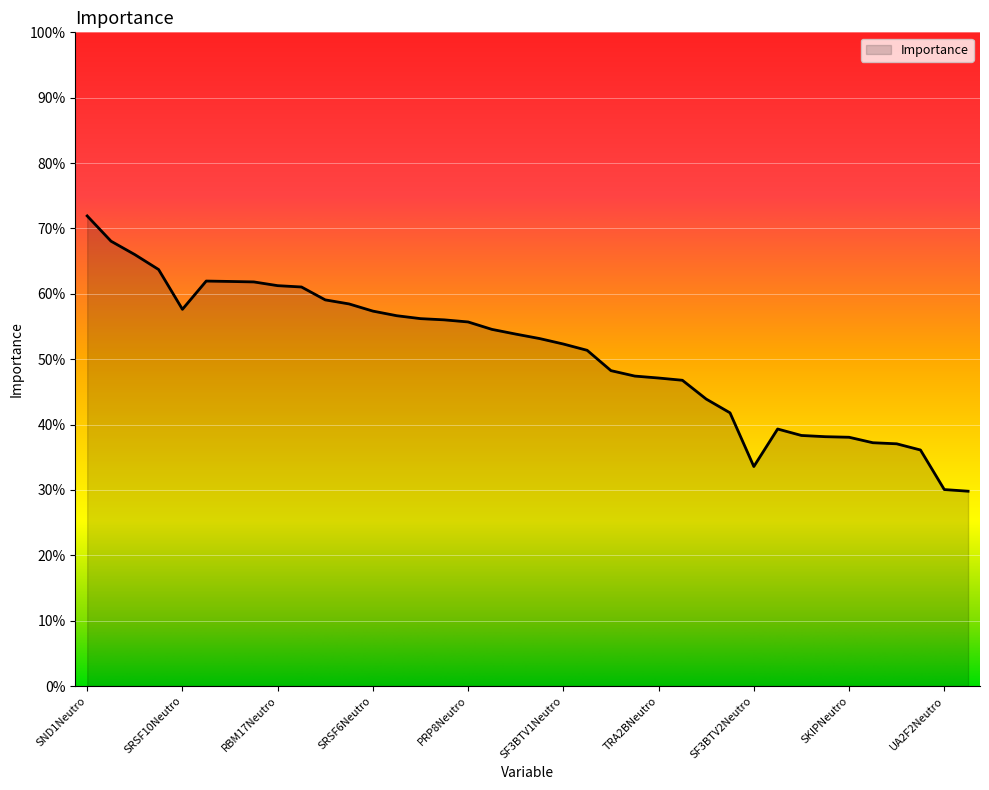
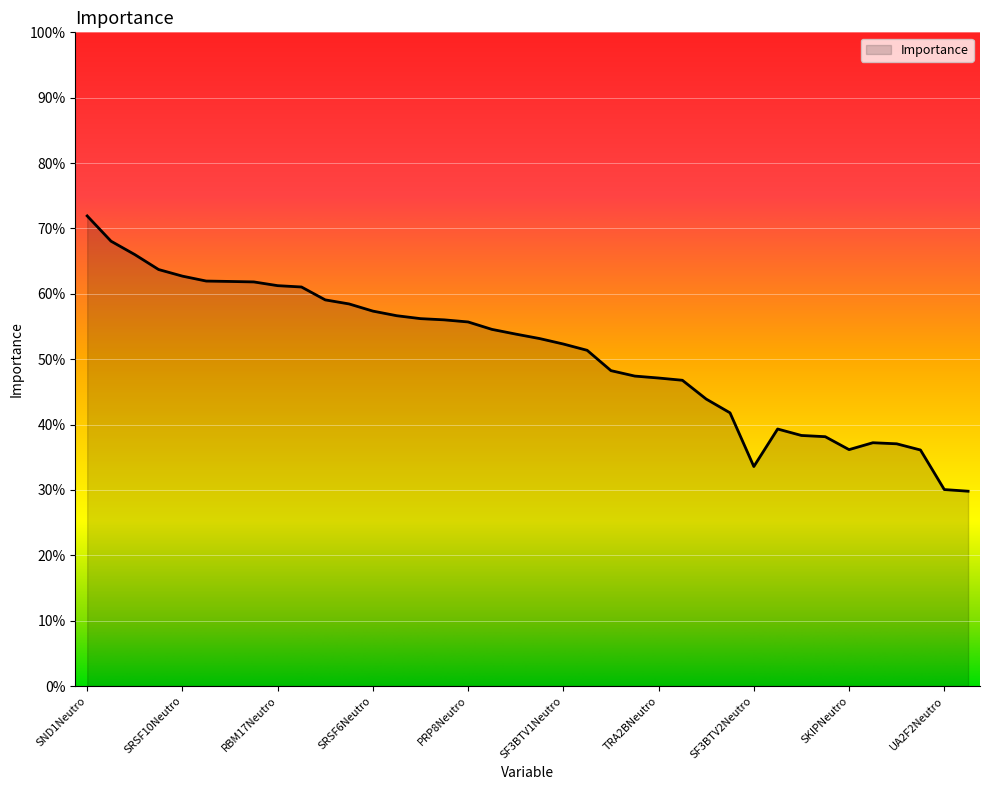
  {
    "SND1Neutro": "72%",
-   "SRSF10Neutro": "58%",
+   "SRSF10Neutro": "63%",
    "RBM17Neutro": "61%",
    "SRSF6Neutro": "57%",
    "PRP8Neutro": "56%",
    "SF3BTV1Neutro": "52%",
    "TRA2BNeutro": "47%",
    "SF3BTV2Neutro": "34%",
-   "SKIPNeutro": "38%",
+   "SKIPNeutro": "36%",
    "UA2F2Neutro": "30%"
  }
